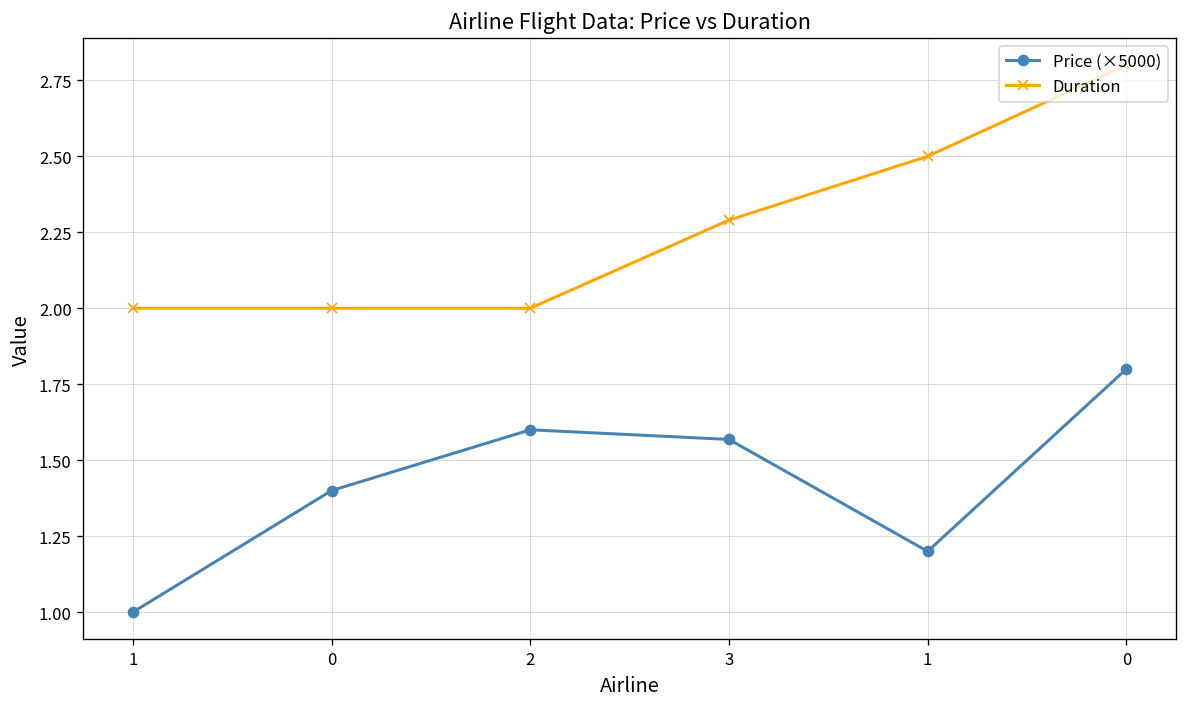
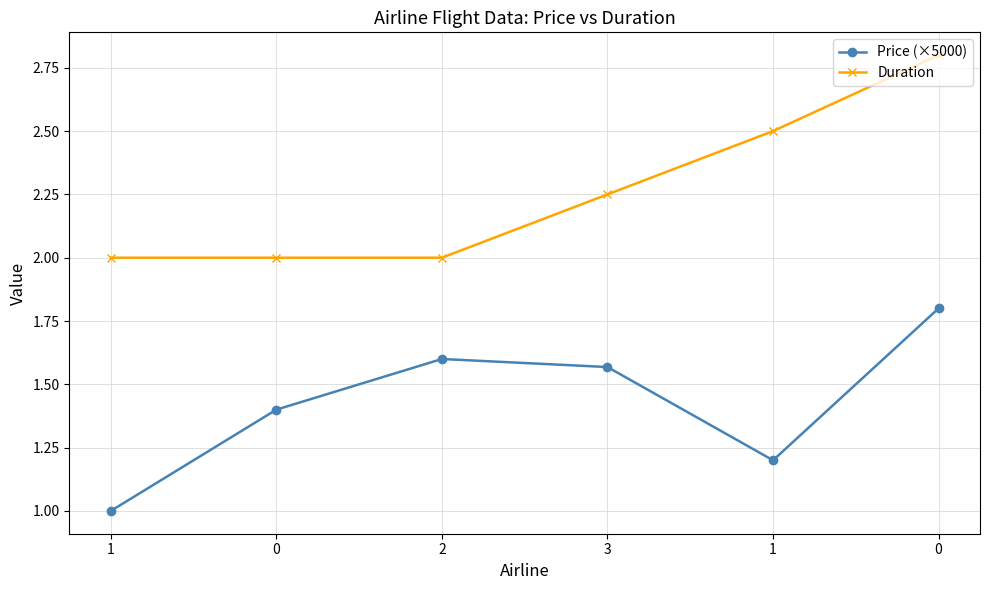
  {
    "Price (×5000)": {
      "2": 1.60,
      "3": 1.57
    },
    "Duration": {
      "2": 2.00,
-     "3": 2.29
+     "3": 2.25
    }
  }
